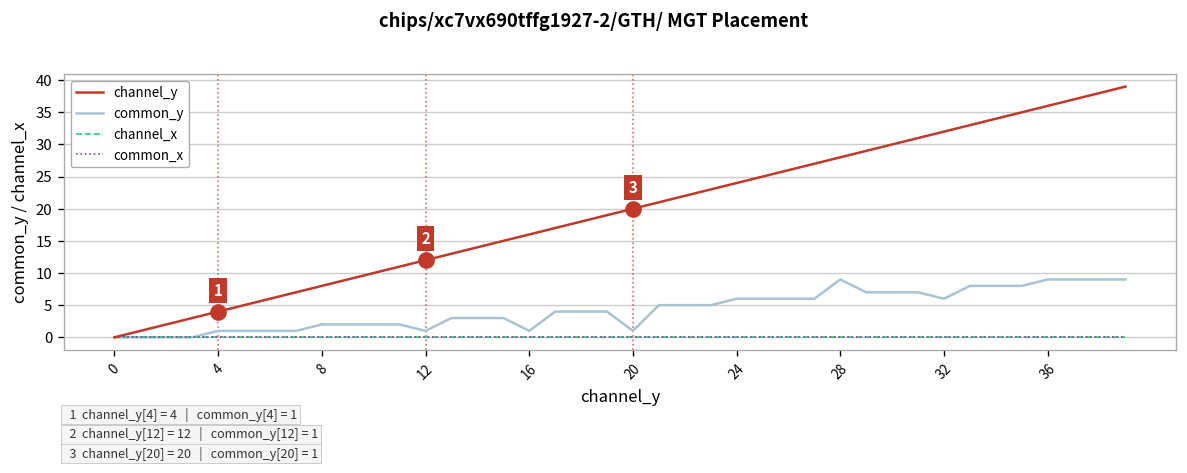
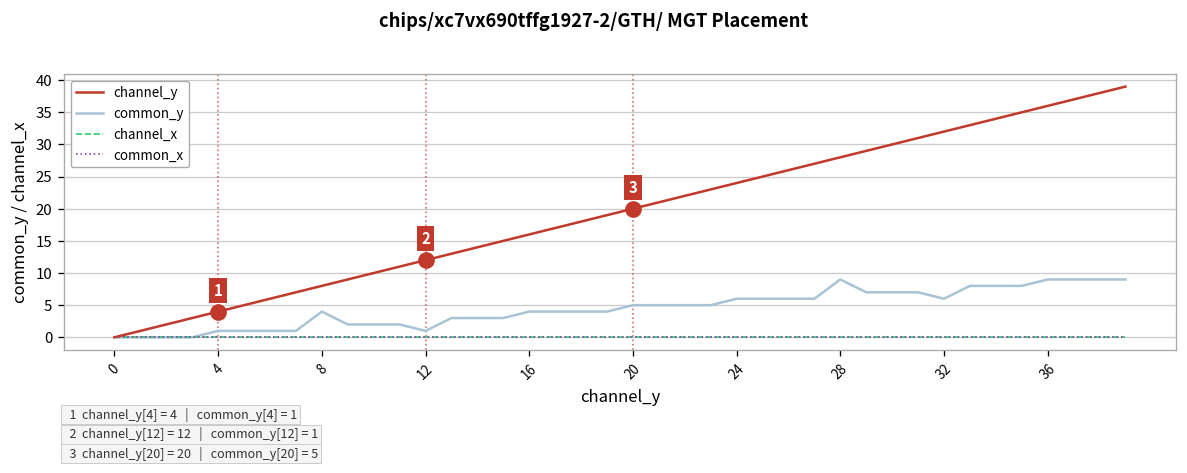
  {
    "common_y": {
-     "8": 2,
-     "16": 1,
-     "20": 1
+     "8": 4,
+     "16": 4,
+     "20": 5
    },
    "common_x": {
      "4": 0,
      "8": 0,
      "12": 0,
      "16": 0,
      "20": 0,
      "24": 0,
      "28": 0,
      "32": 0,
      "36": 0
    }
  }
